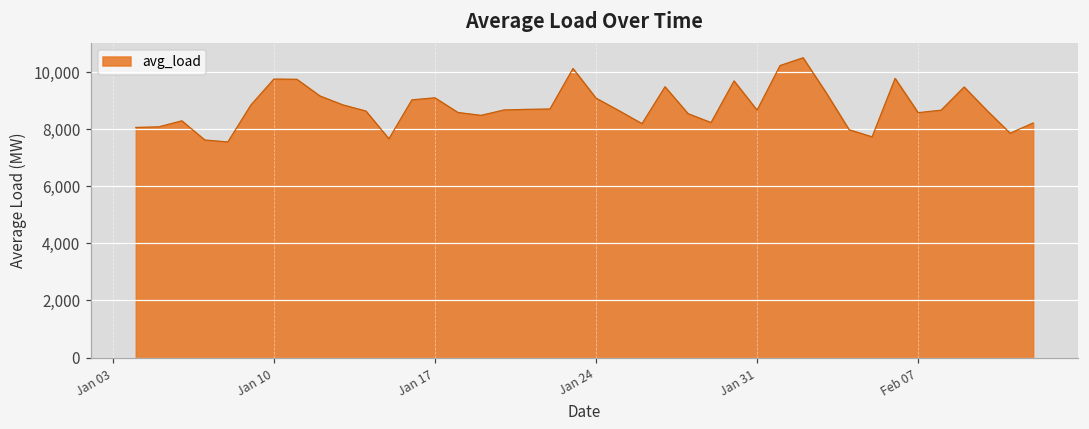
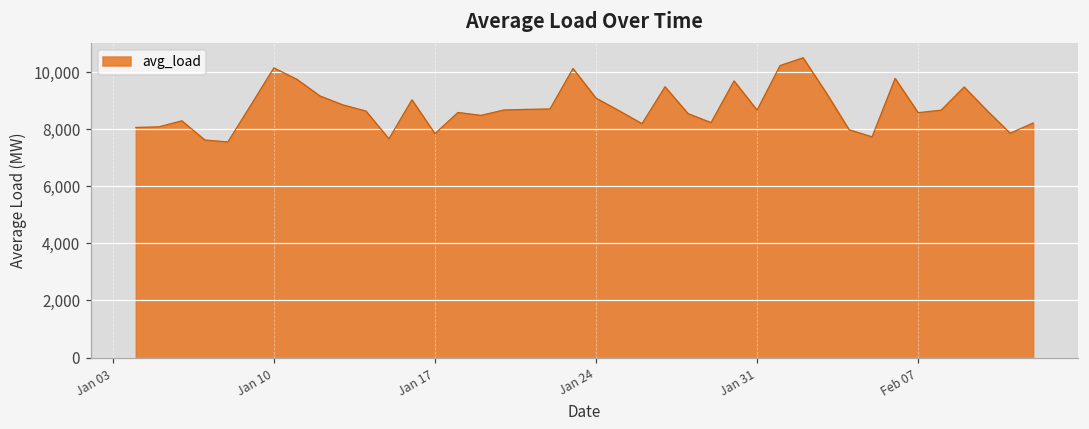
  {
-   "Jan 10": "9,800",
-   "Jan 17": "9,100",
+   "Jan 10": "10,100",
+   "Jan 17": "7,800",
    "Jan 24": "9,100",
    "Jan 31": "8,700",
    "Feb 07": "8,600"
  }
